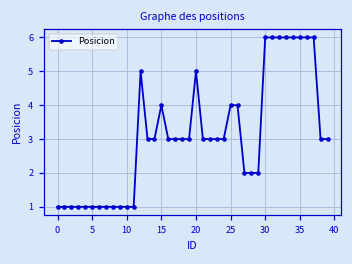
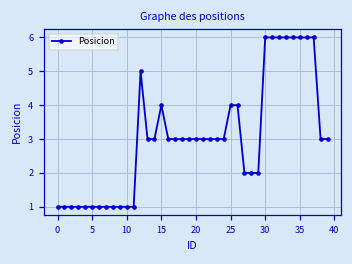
  {
    "0": 1,
    "5": 1,
    "10": 1,
    "15": 4,
-   "20": 5,
+   "20": 3,
    "25": 4,
    "30": 6,
    "35": 6
  }
